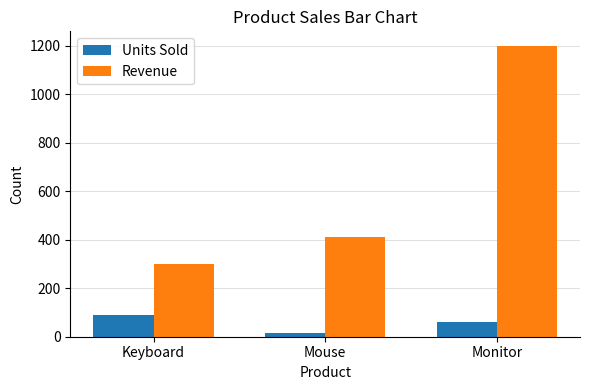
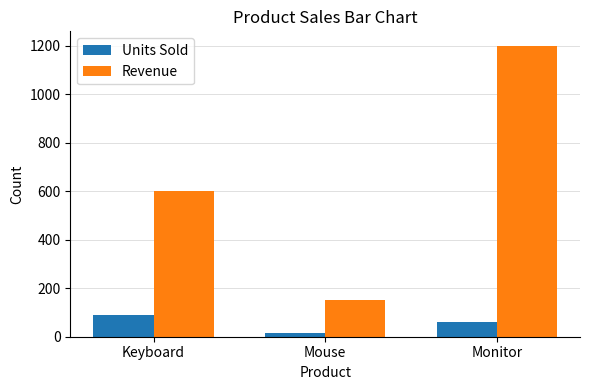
  {
    "Units Sold": {
      "Keyboard": 90,
      "Mouse": 20,
      "Monitor": 60
    },
    "Revenue": {
-     "Keyboard": 300,
-     "Mouse": 410,
+     "Keyboard": 600,
+     "Mouse": 150,
      "Monitor": 1200
    }
  }
